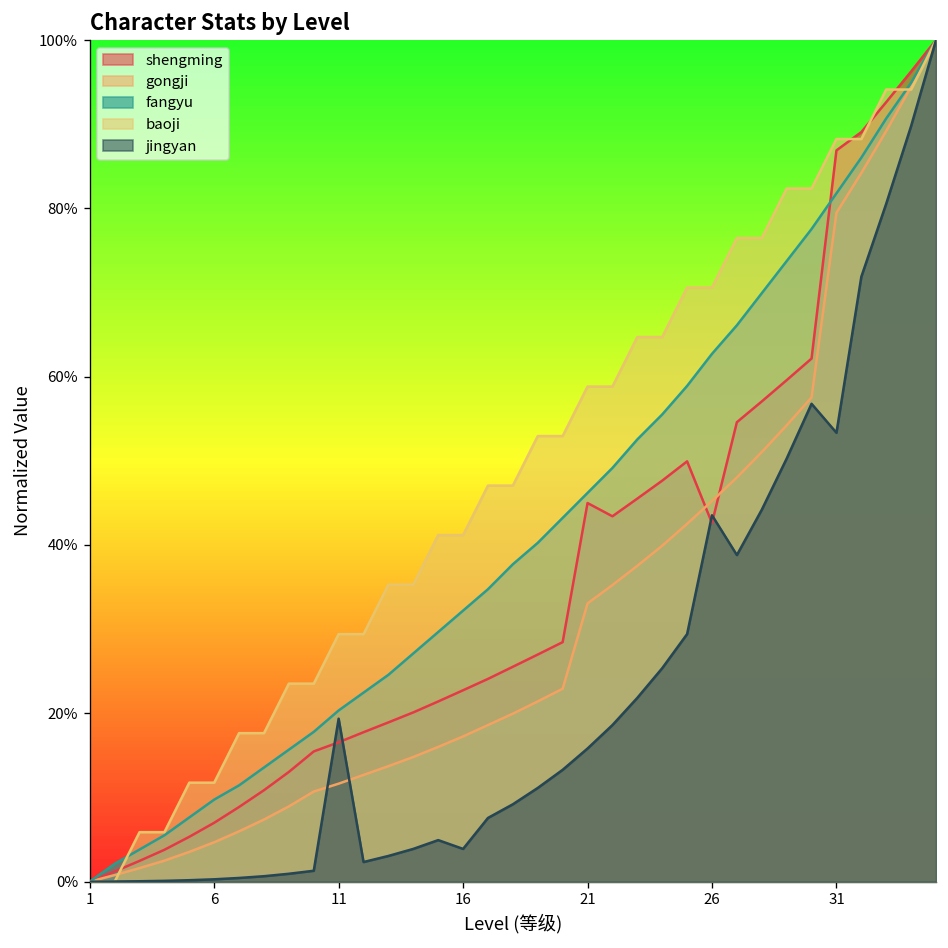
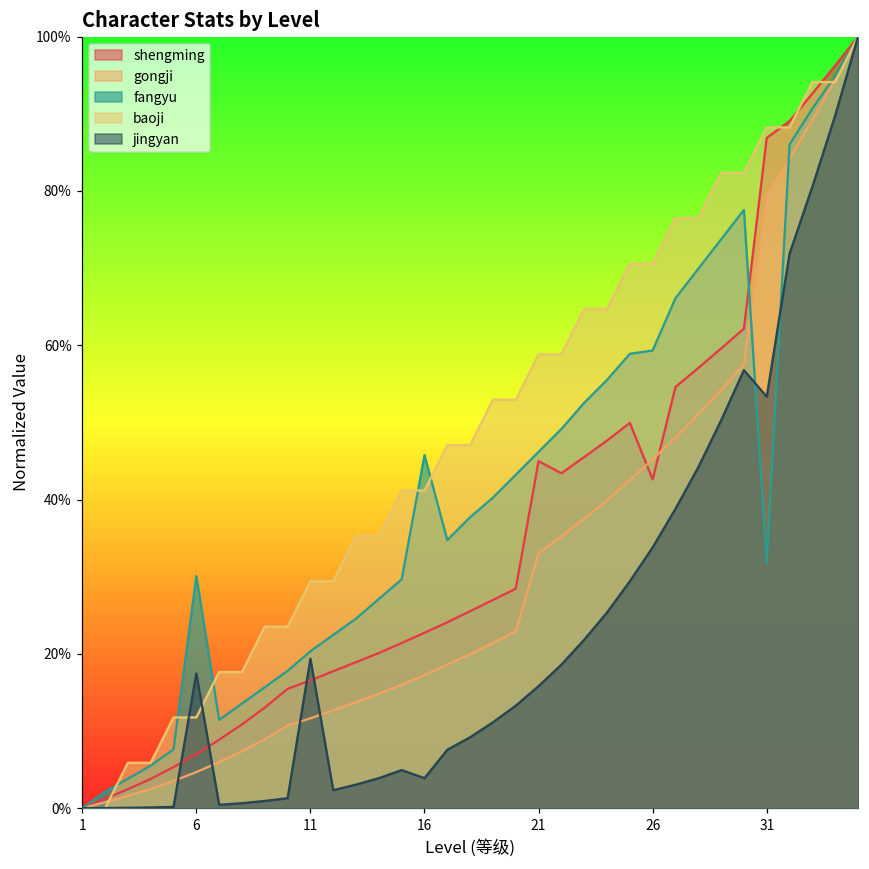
  {
    "shengming": {
      "6": "7%",
      "11": "17%",
      "16": "23%",
      "21": "45%",
      "26": "43%",
      "31": "87%"
    },
    "fangyu": {
-     "6": "10%",
+     "6": "30%",
      "11": "20%",
-     "16": "32%",
+     "16": "46%",
      "21": "46%",
-     "26": "63%",
-     "31": "82%"
+     "26": "59%",
+     "31": "32%"
    },
    "jingyan": {
-     "6": "0%",
+     "6": "17%",
      "11": "19%",
      "16": "4%",
      "21": "16%",
-     "26": "44%",
+     "26": "34%",
      "31": "53%"
    }
  }
